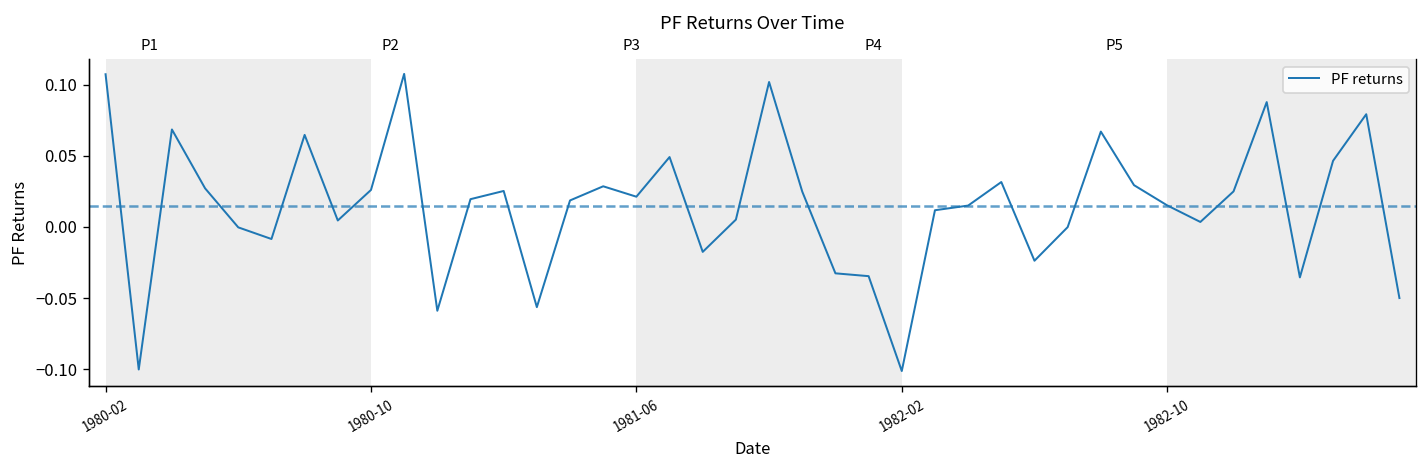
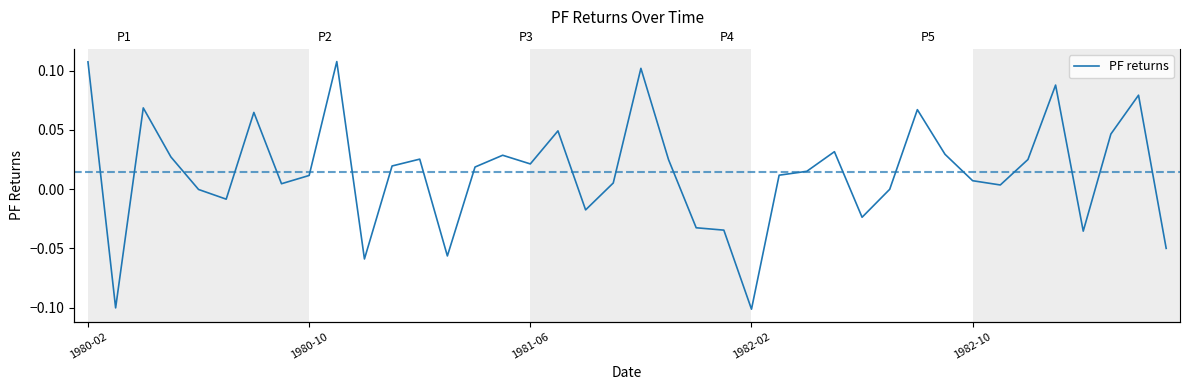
  {
    "1980-02": 0.108,
-   "1980-10": 0.026,
+   "1980-10": 0.012,
    "1981-06": 0.021,
    "1982-02": -0.101,
-   "1982-10": 0.015
+   "1982-10": 0.007
  }
